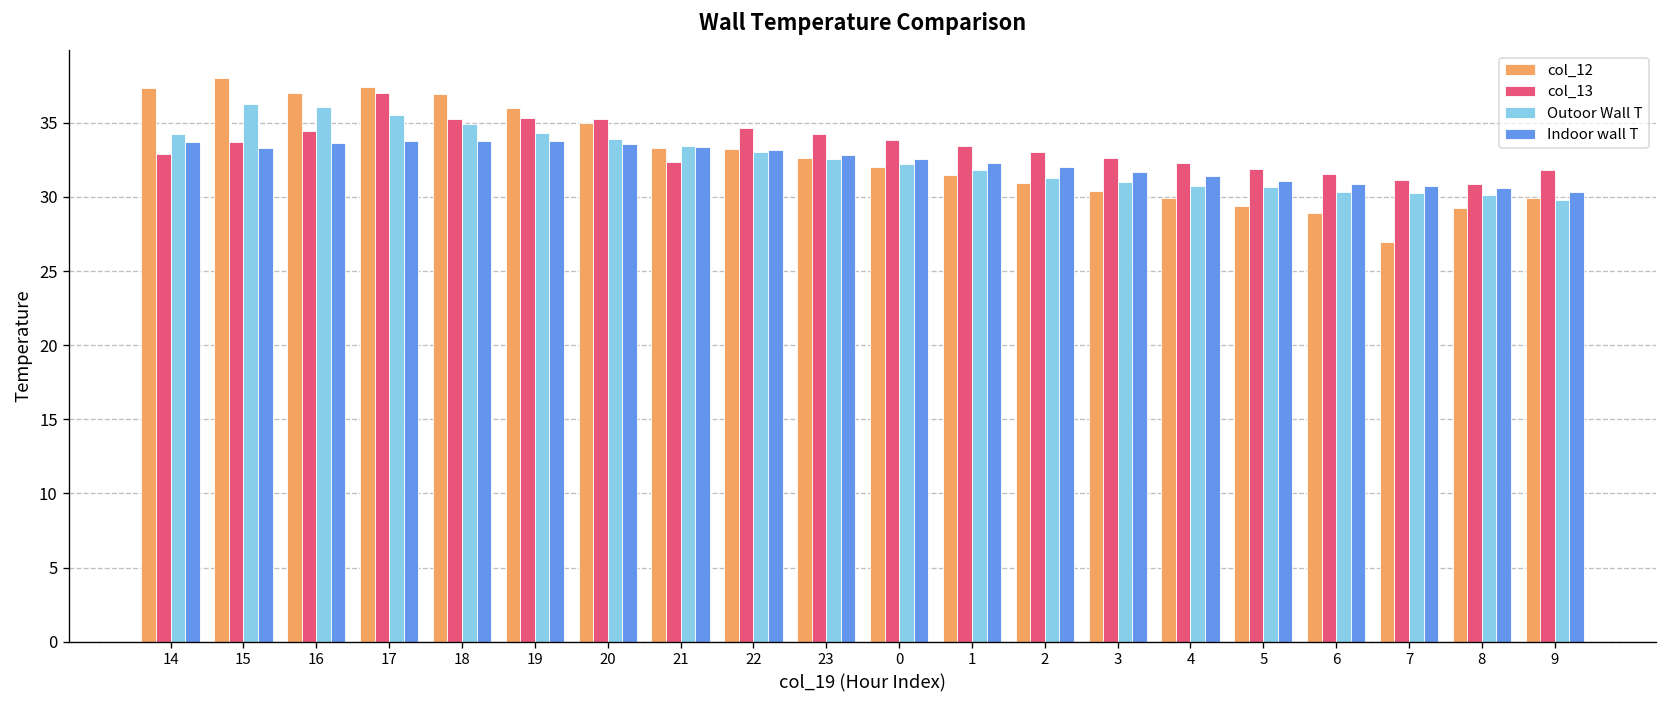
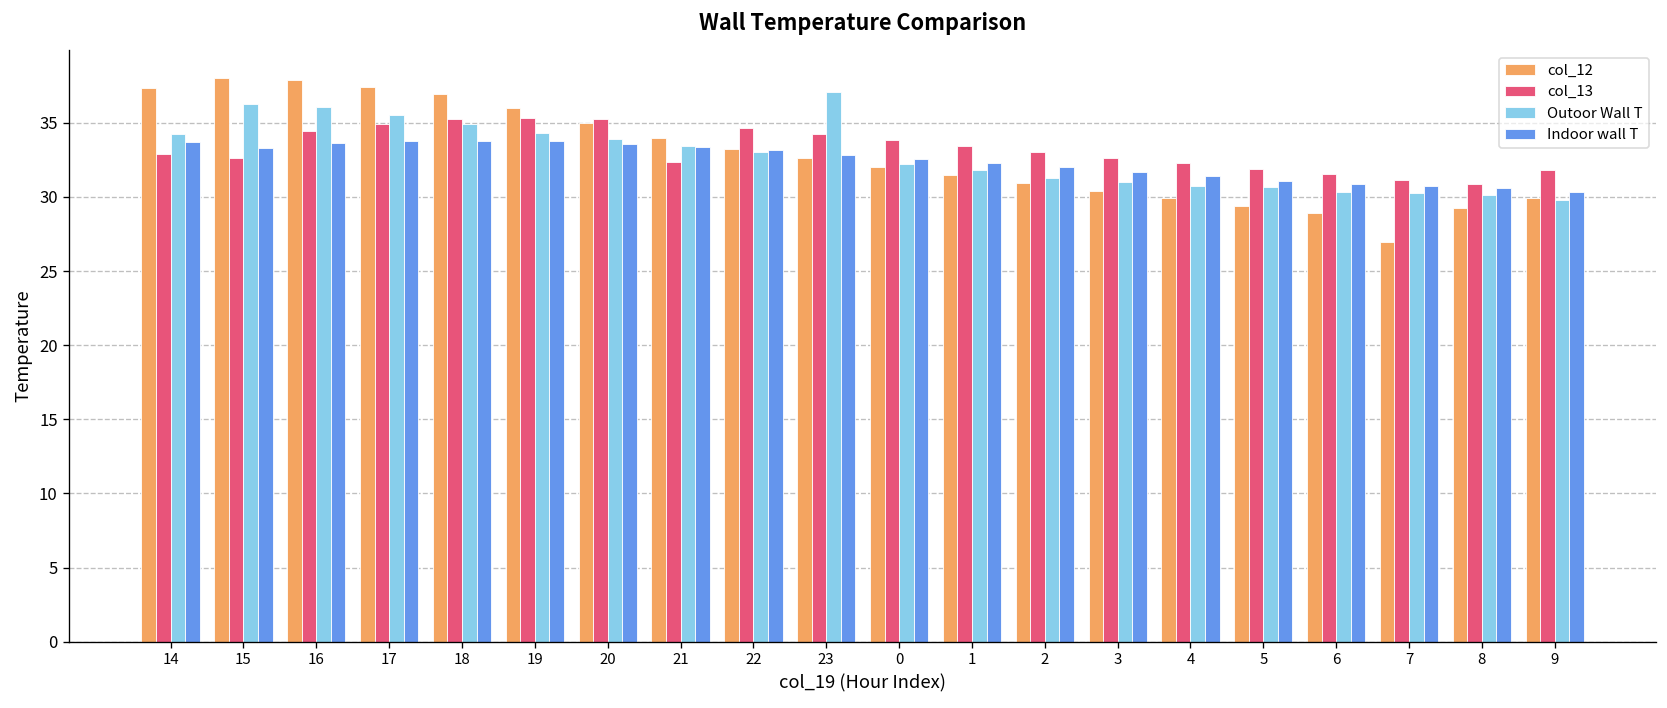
  {
    "col_12": {
      "14": 37.3,
      "15": 38.0,
-     "16": 37.0,
+     "16": 37.9,
      "17": 37.4,
      "18": 37.0,
      "19": 36.0,
      "20": 35.0,
-     "21": 33.3,
+     "21": 34.0,
      "22": 33.2,
      "23": 32.6,
      "0": 32.0,
      "1": 31.5,
      "2": 30.9,
      "3": 30.4,
      "4": 29.9,
      "5": 29.4,
      "6": 28.9,
      "7": 26.9,
      "8": 29.3,
      "9": 29.9
    },
    "col_13": {
      "14": 32.9,
-     "15": 33.7,
+     "15": 32.7,
      "16": 34.4,
-     "17": 37.0,
+     "17": 35.0,
      "18": 35.2,
      "19": 35.3,
      "20": 35.3,
      "21": 32.4,
      "22": 34.7,
      "23": 34.3,
      "0": 33.8,
      "1": 33.4,
      "2": 33.0,
      "3": 32.7,
      "4": 32.3,
      "5": 31.9,
      "6": 31.5,
      "7": 31.1,
      "8": 30.9,
      "9": 31.8
    },
    "Outoor Wall T": {
      "14": 34.3,
      "15": 36.3,
      "16": 36.1,
      "17": 35.6,
      "18": 35.0,
      "19": 34.3,
      "20": 33.9,
      "21": 33.5,
      "22": 33.0,
-     "23": 32.6,
+     "23": 37.1,
      "0": 32.2,
      "1": 31.8,
      "2": 31.3,
      "3": 31.0,
      "4": 30.8,
      "5": 30.7,
      "6": 30.4,
      "7": 30.3,
      "8": 30.2,
      "9": 29.8
    },
    "Indoor wall T": {
      "14": 33.7,
      "15": 33.3,
      "16": 33.7,
      "17": 33.8,
      "18": 33.8,
      "19": 33.8,
      "20": 33.6,
      "21": 33.4,
      "22": 33.2,
      "23": 32.9,
      "0": 32.6,
      "1": 32.3,
      "2": 32.0,
      "3": 31.7,
      "4": 31.4,
      "5": 31.1,
      "6": 30.9,
      "7": 30.8,
      "8": 30.6,
      "9": 30.3
    }
  }
